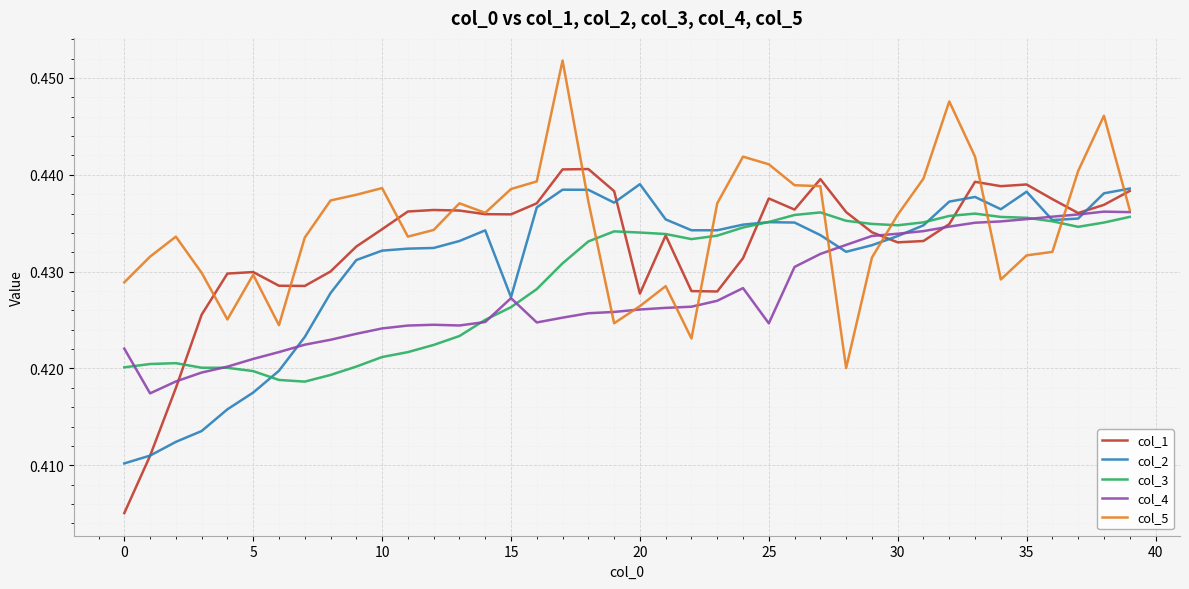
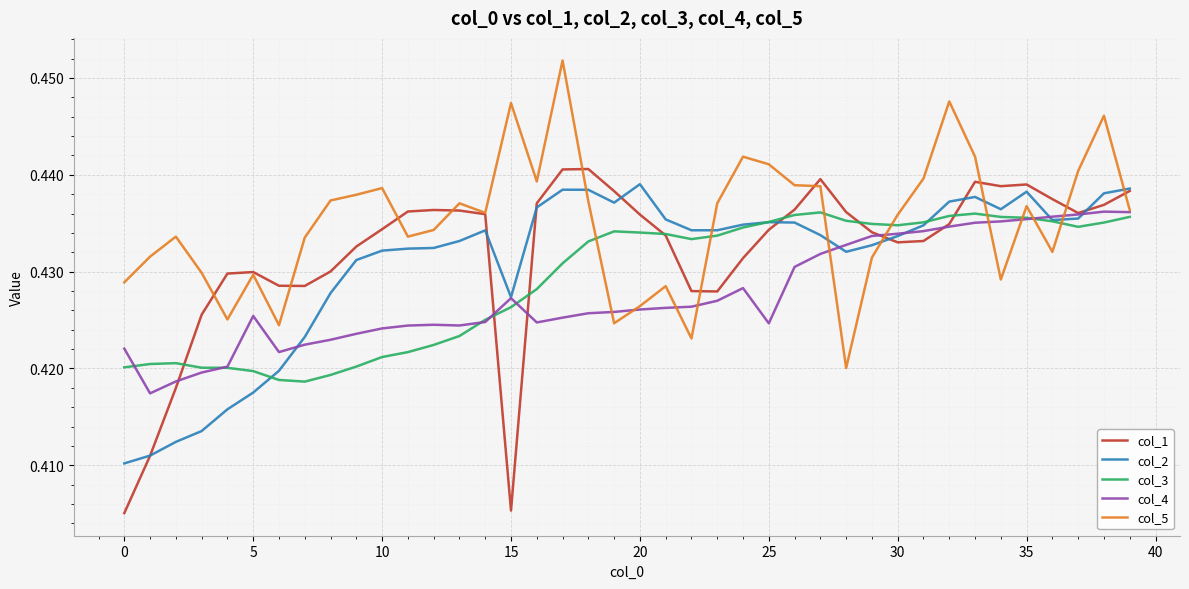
  {
    "col_1": {
      "0": 0.405,
      "5": 0.430,
      "10": 0.434,
-     "15": 0.436,
-     "20": 0.428,
-     "25": 0.438,
+     "15": 0.405,
+     "20": 0.436,
+     "25": 0.434,
      "30": 0.433,
      "35": 0.439
    },
    "col_2": {
      "0": 0.410,
      "5": 0.418,
      "10": 0.432,
      "20": 0.439,
      "35": 0.438
    },
    "col_3": {
      "0": 0.420,
      "5": 0.420,
      "10": 0.421,
      "15": 0.426,
      "20": 0.434,
      "30": 0.435
    },
    "col_4": {
      "0": 0.422,
-     "5": 0.421,
+     "5": 0.425,
      "10": 0.424,
      "20": 0.426,
      "25": 0.425
    },
    "col_5": {
      "0": 0.429,
      "5": 0.430,
      "10": 0.439,
-     "15": 0.439,
+     "15": 0.447,
      "20": 0.426,
      "25": 0.441,
      "30": 0.436,
-     "35": 0.432
+     "35": 0.437
    }
  }
